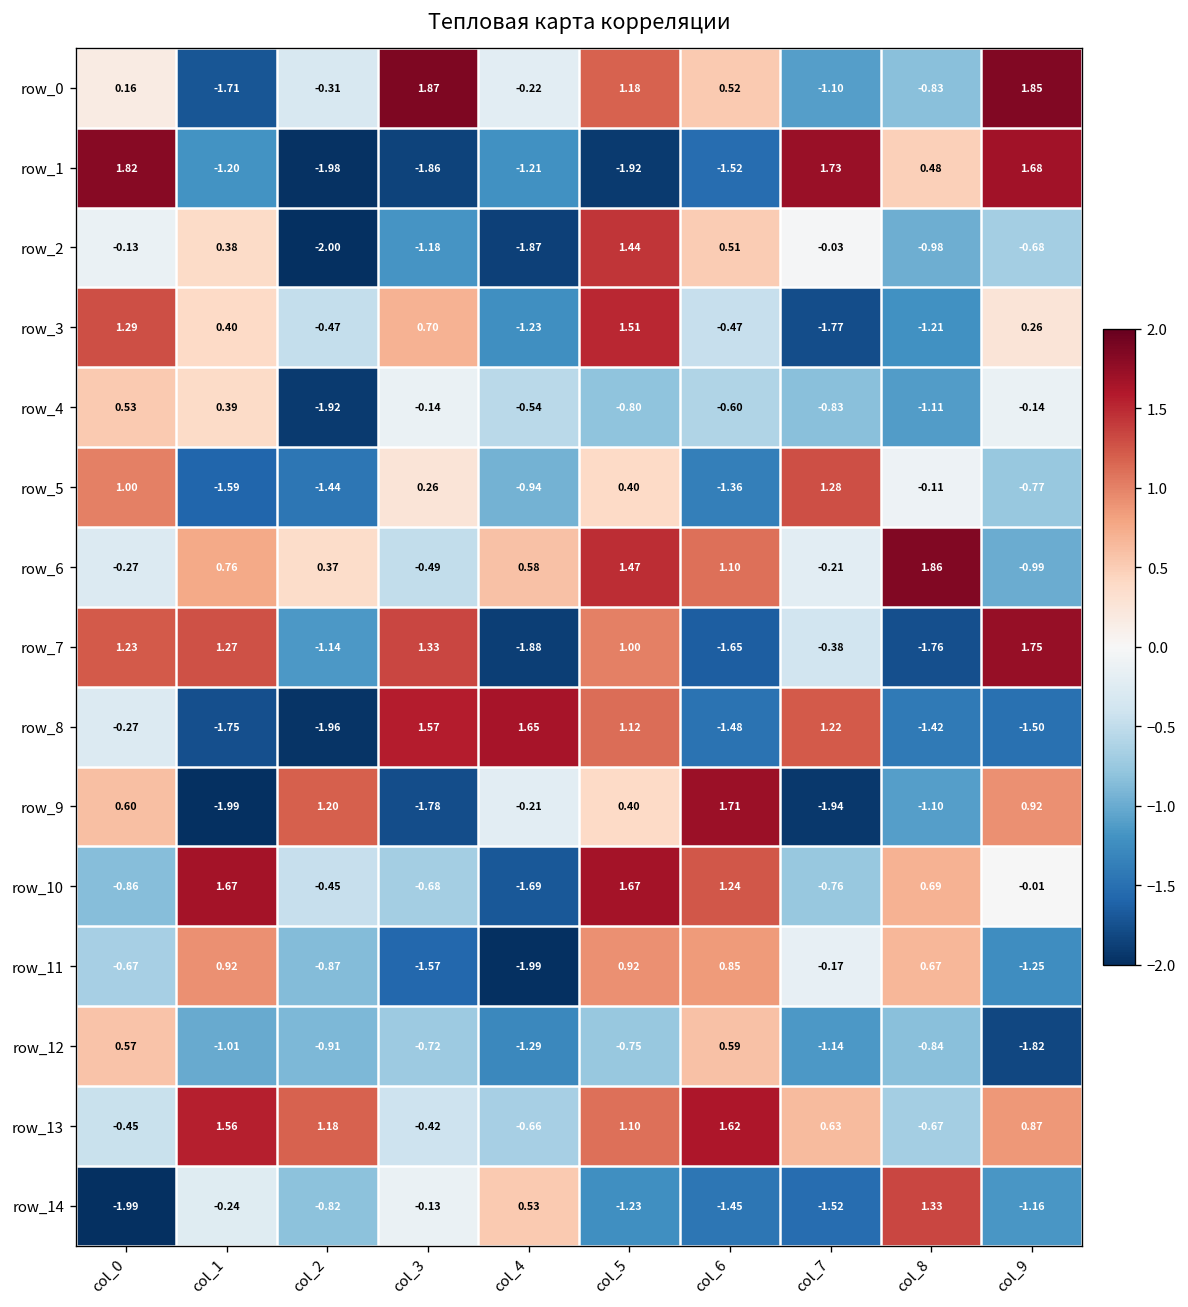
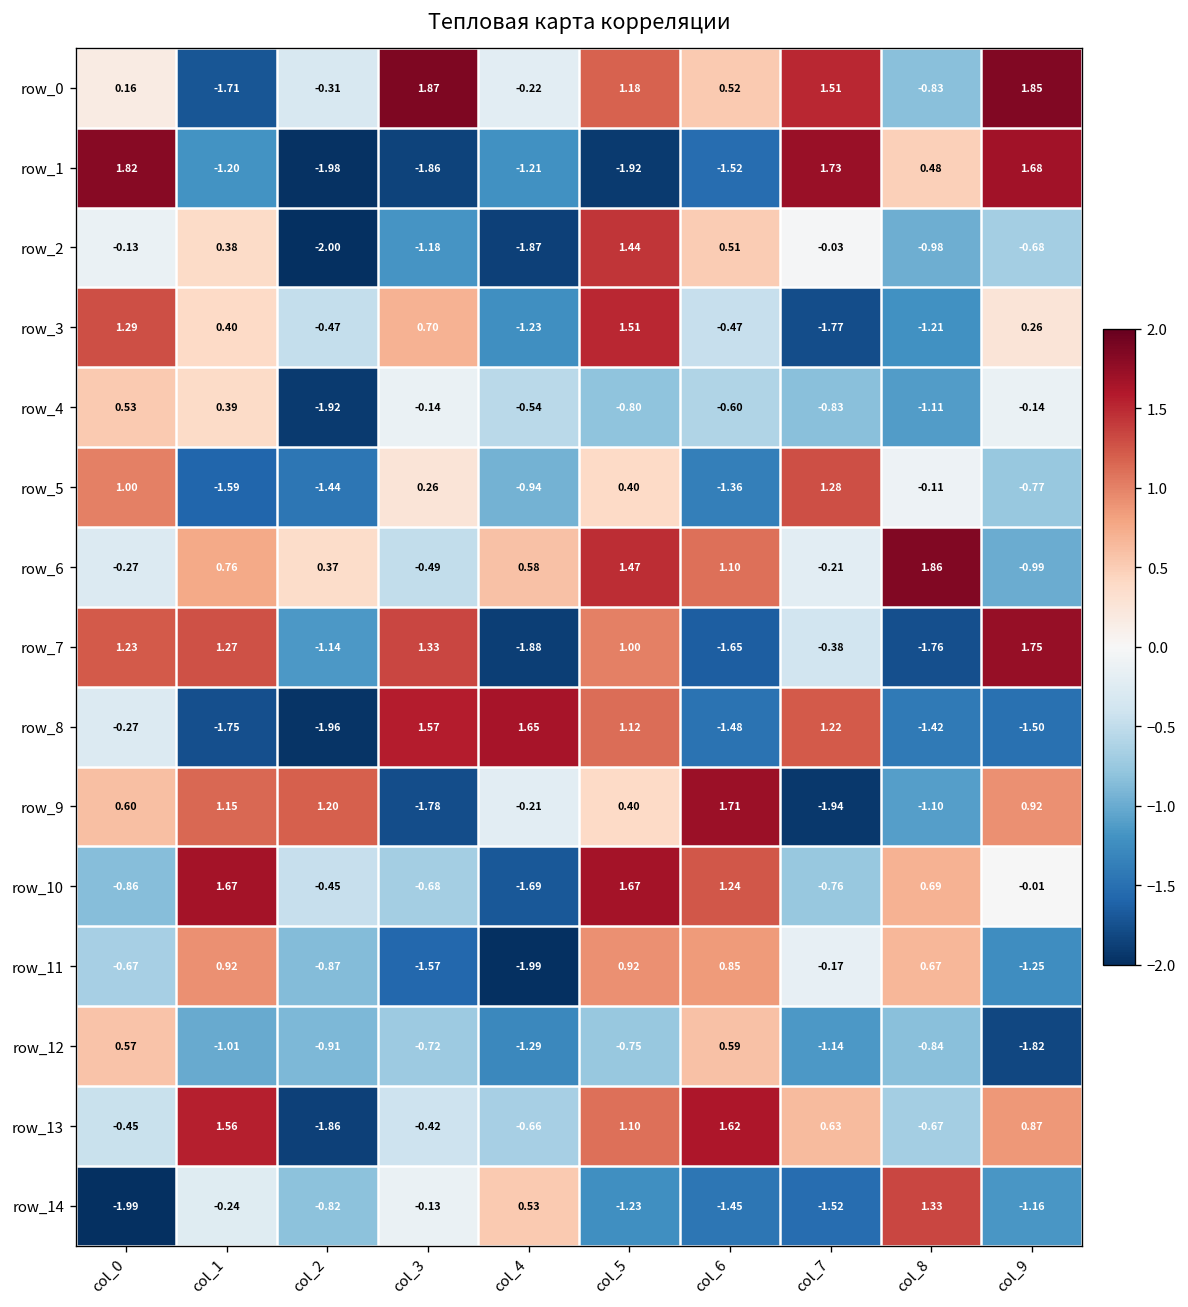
  {
    "row_0": {
      "col_0": 0.16,
      "col_1": -1.71,
      "col_2": -0.31,
      "col_3": 1.87,
      "col_4": -0.22,
      "col_5": 1.18,
      "col_6": 0.52,
-     "col_7": -1.10,
+     "col_7": 1.51,
      "col_8": -0.83,
      "col_9": 1.85
    },
    "row_1": {
      "col_0": 1.82,
      "col_1": -1.20,
      "col_2": -1.98,
      "col_3": -1.86,
      "col_4": -1.21,
      "col_5": -1.92,
      "col_6": -1.52,
      "col_7": 1.73,
      "col_8": 0.48,
      "col_9": 1.68
    },
    "row_2": {
      "col_0": -0.13,
      "col_1": 0.38,
      "col_2": -2.00,
      "col_3": -1.18,
      "col_4": -1.87,
      "col_5": 1.44,
      "col_6": 0.51,
      "col_7": -0.03,
      "col_8": -0.98,
      "col_9": -0.68
    },
    "row_3": {
      "col_0": 1.29,
      "col_1": 0.40,
      "col_2": -0.47,
      "col_3": 0.70,
      "col_4": -1.23,
      "col_5": 1.51,
      "col_6": -0.47,
      "col_7": -1.77,
      "col_8": -1.21,
      "col_9": 0.26
    },
    "row_4": {
      "col_0": 0.53,
      "col_1": 0.39,
      "col_2": -1.92,
      "col_3": -0.14,
      "col_4": -0.54,
      "col_5": -0.80,
      "col_6": -0.60,
      "col_7": -0.83,
      "col_8": -1.11,
      "col_9": -0.14
    },
    "row_5": {
      "col_0": 1.00,
      "col_1": -1.59,
      "col_2": -1.44,
      "col_3": 0.26,
      "col_4": -0.94,
      "col_5": 0.40,
      "col_6": -1.36,
      "col_7": 1.28,
      "col_8": -0.11,
      "col_9": -0.77
    },
    "row_6": {
      "col_0": -0.27,
      "col_1": 0.76,
      "col_2": 0.37,
      "col_3": -0.49,
      "col_4": 0.58,
      "col_5": 1.47,
      "col_6": 1.10,
      "col_7": -0.21,
      "col_8": 1.86,
      "col_9": -0.99
    },
    "row_7": {
      "col_0": 1.23,
      "col_1": 1.27,
      "col_2": -1.14,
      "col_3": 1.33,
      "col_4": -1.88,
      "col_5": 1.00,
      "col_6": -1.65,
      "col_7": -0.38,
      "col_8": -1.76,
      "col_9": 1.75
    },
    "row_8": {
      "col_0": -0.27,
      "col_1": -1.75,
      "col_2": -1.96,
      "col_3": 1.57,
      "col_4": 1.65,
      "col_5": 1.12,
      "col_6": -1.48,
      "col_7": 1.22,
      "col_8": -1.42,
      "col_9": -1.50
    },
    "row_9": {
      "col_0": 0.60,
-     "col_1": -1.99,
+     "col_1": 1.15,
      "col_2": 1.20,
      "col_3": -1.78,
      "col_4": -0.21,
      "col_5": 0.40,
      "col_6": 1.71,
      "col_7": -1.94,
      "col_8": -1.10,
      "col_9": 0.92
    },
    "row_10": {
      "col_0": -0.86,
      "col_1": 1.67,
      "col_2": -0.45,
      "col_3": -0.68,
      "col_4": -1.69,
      "col_5": 1.67,
      "col_6": 1.24,
      "col_7": -0.76,
      "col_8": 0.69,
      "col_9": -0.01
    },
    "row_11": {
      "col_0": -0.67,
      "col_1": 0.92,
      "col_2": -0.87,
      "col_3": -1.57,
      "col_4": -1.99,
      "col_5": 0.92,
      "col_6": 0.85,
      "col_7": -0.17,
      "col_8": 0.67,
      "col_9": -1.25
    },
    "row_12": {
      "col_0": 0.57,
      "col_1": -1.01,
      "col_2": -0.91,
      "col_3": -0.72,
      "col_4": -1.29,
      "col_5": -0.75,
      "col_6": 0.59,
      "col_7": -1.14,
      "col_8": -0.84,
      "col_9": -1.82
    },
    "row_13": {
      "col_0": -0.45,
      "col_1": 1.56,
-     "col_2": 1.18,
+     "col_2": -1.86,
      "col_3": -0.42,
      "col_4": -0.66,
      "col_5": 1.10,
      "col_6": 1.62,
      "col_7": 0.63,
      "col_8": -0.67,
      "col_9": 0.87
    },
    "row_14": {
      "col_0": -1.99,
      "col_1": -0.24,
      "col_2": -0.82,
      "col_3": -0.13,
      "col_4": 0.53,
      "col_5": -1.23,
      "col_6": -1.45,
      "col_7": -1.52,
      "col_8": 1.33,
      "col_9": -1.16
    }
  }
